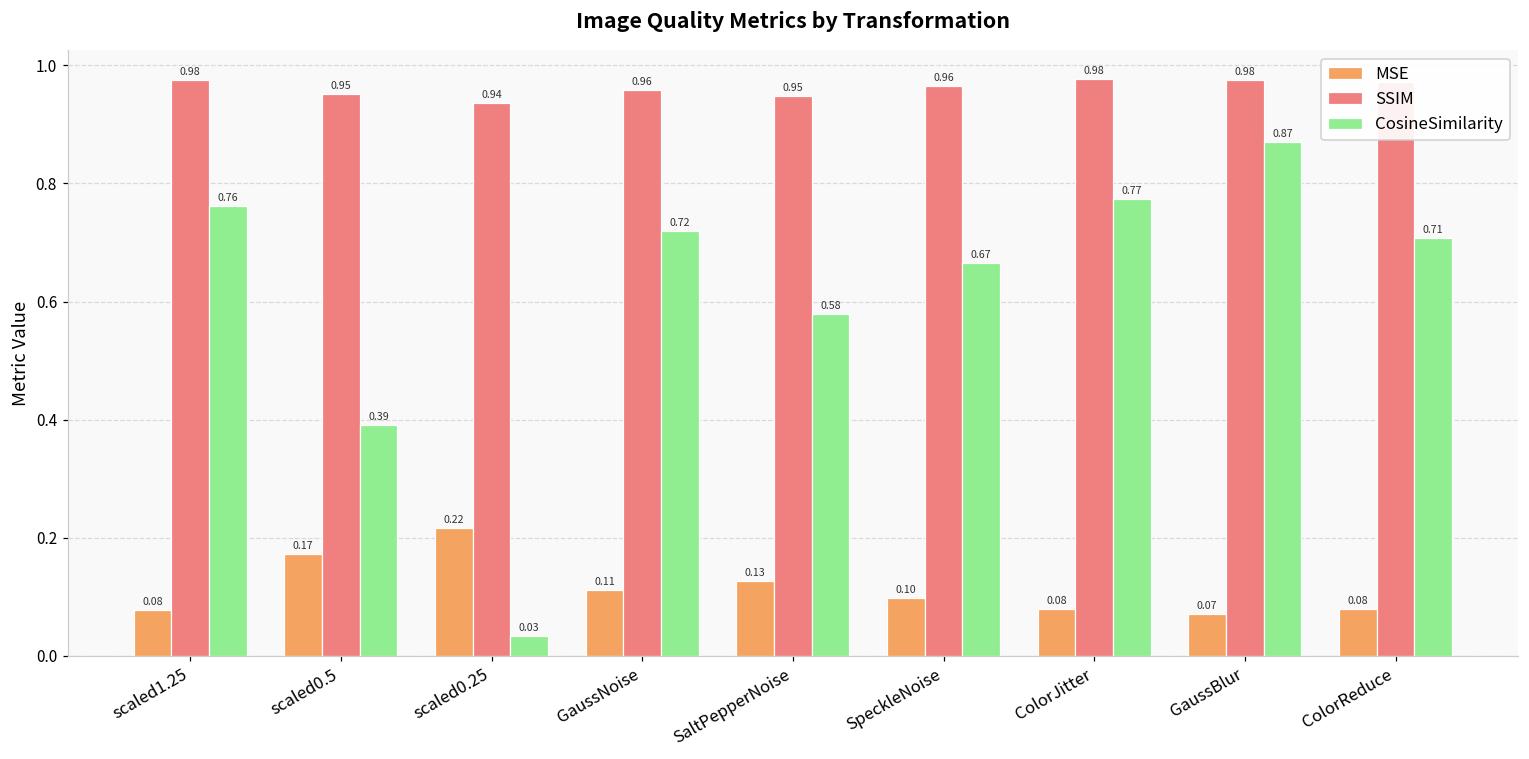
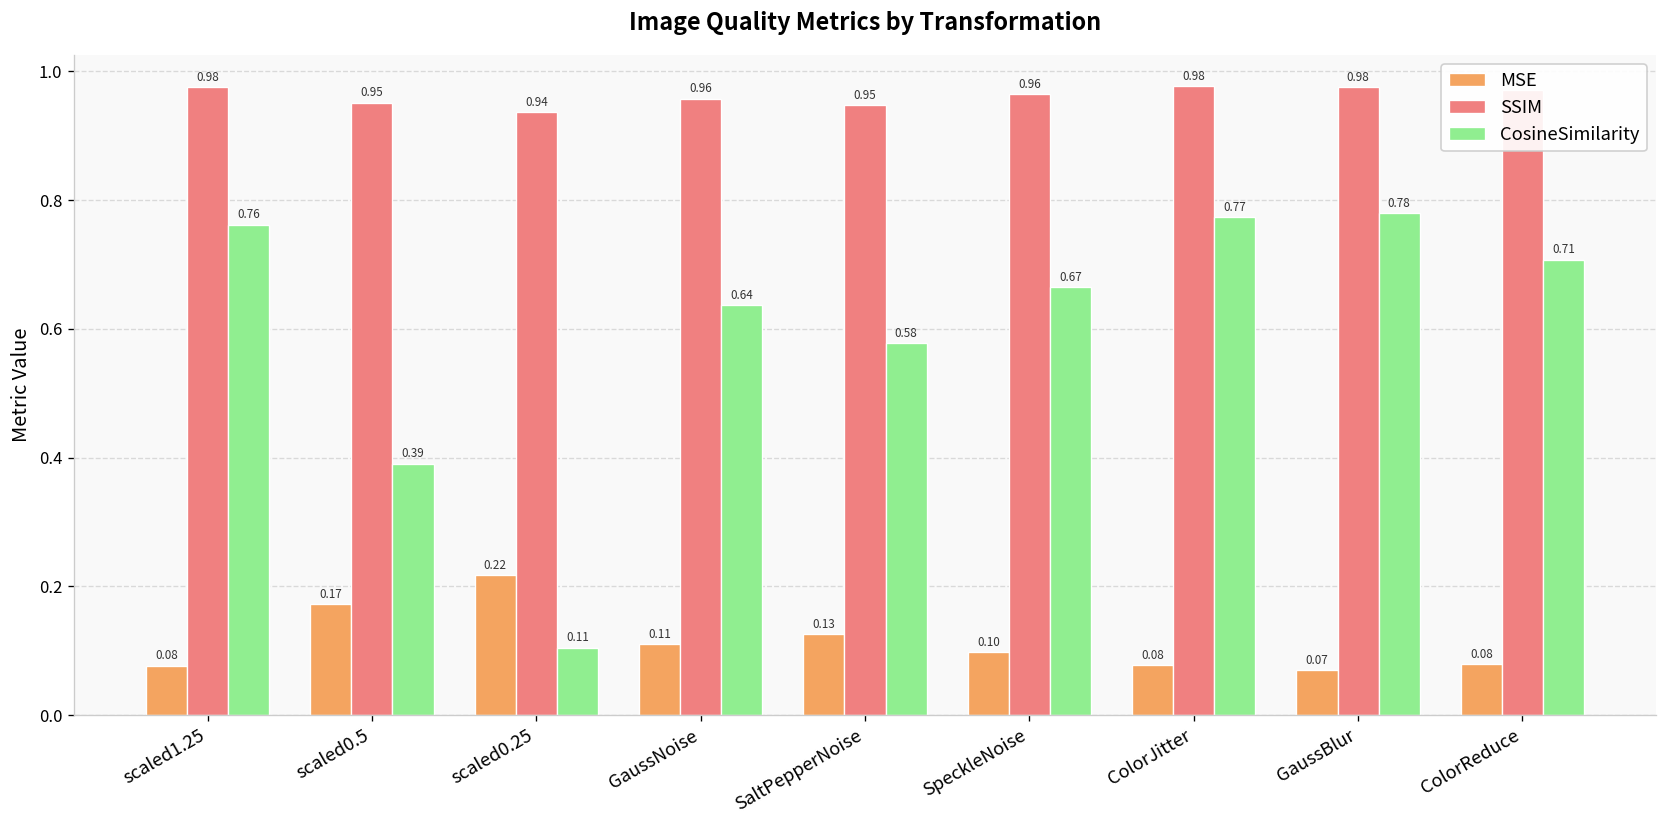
  {
    "CosineSimilarity": {
      "scaled1.25": 0.76,
      "scaled0.5": 0.39,
-     "scaled0.25": 0.03,
-     "GaussNoise": 0.72,
+     "scaled0.25": 0.11,
+     "GaussNoise": 0.64,
      "SaltPepperNoise": 0.58,
      "SpeckleNoise": 0.67,
      "ColorJitter": 0.77,
-     "GaussBlur": 0.87,
+     "GaussBlur": 0.78,
      "ColorReduce": 0.71
    }
  }
